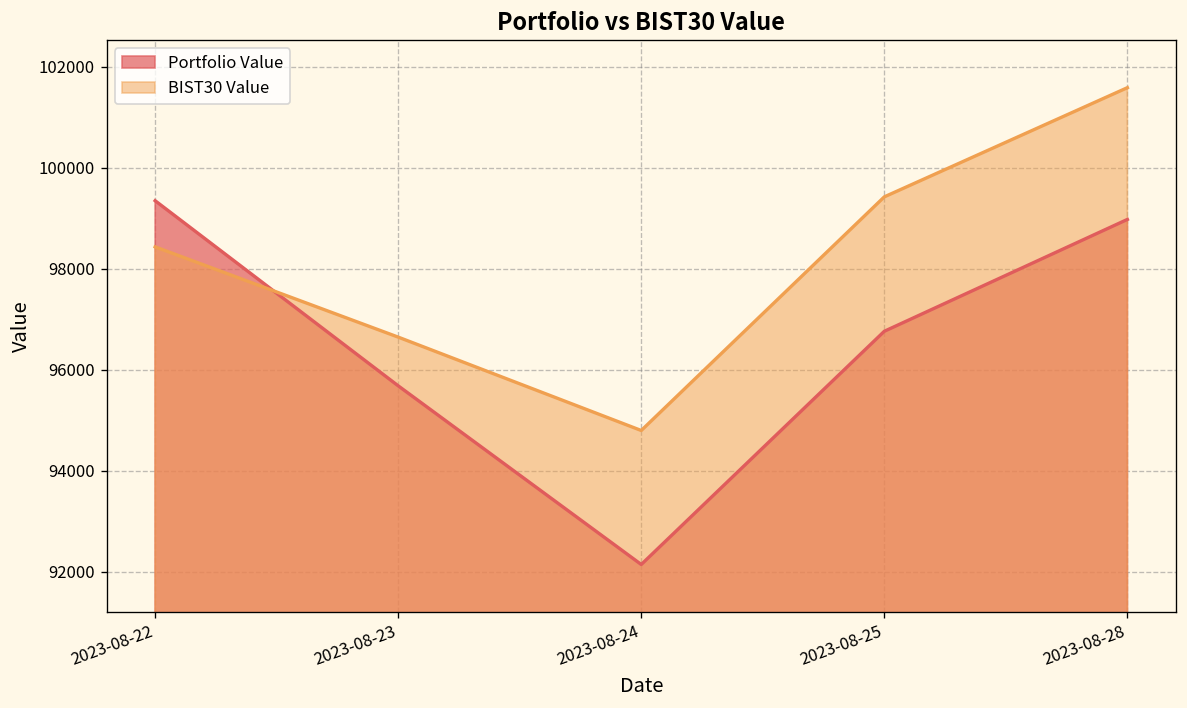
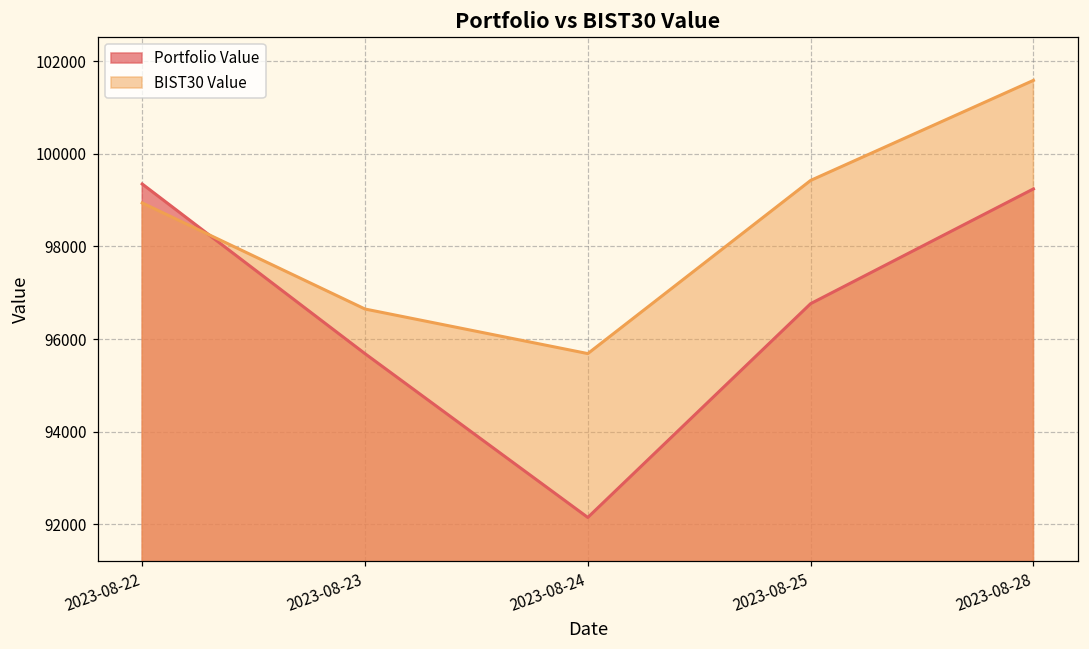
  {
    "Portfolio Value": {
      "2023-08-22": 99300,
      "2023-08-23": 95700,
      "2023-08-24": 92100,
      "2023-08-25": 96800,
-     "2023-08-28": 99000
+     "2023-08-28": 99200
    },
    "BIST30 Value": {
-     "2023-08-22": 98400,
+     "2023-08-22": 98900,
      "2023-08-23": 96600,
-     "2023-08-24": 94800,
+     "2023-08-24": 95700,
      "2023-08-25": 99400,
      "2023-08-28": 101600
    }
  }
